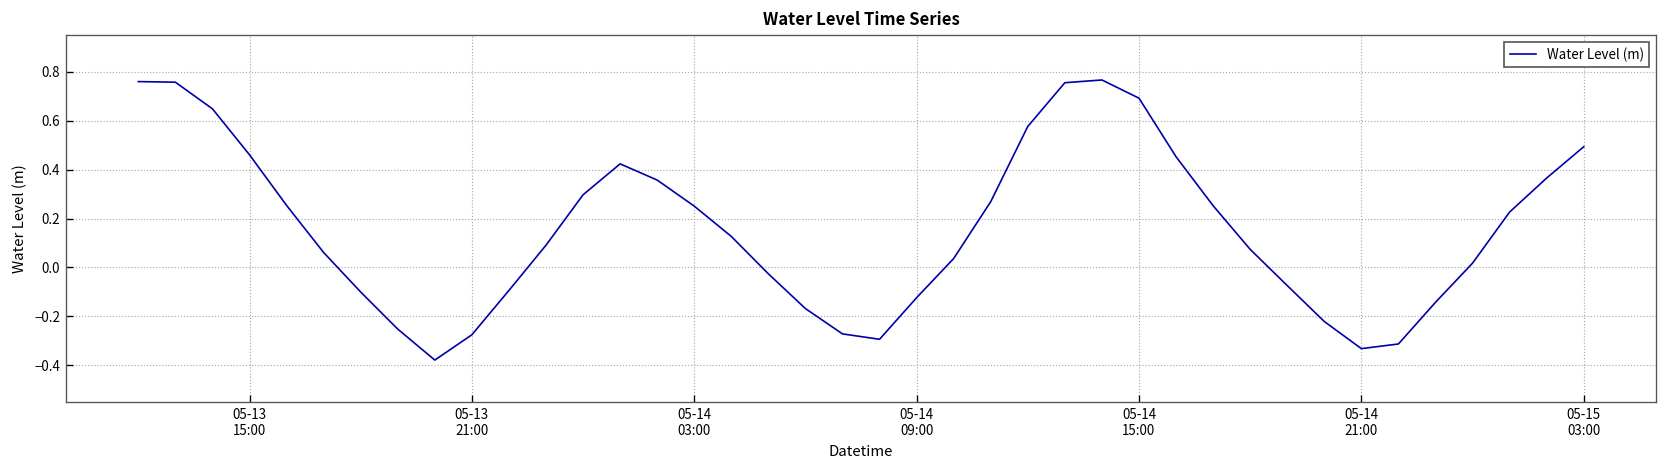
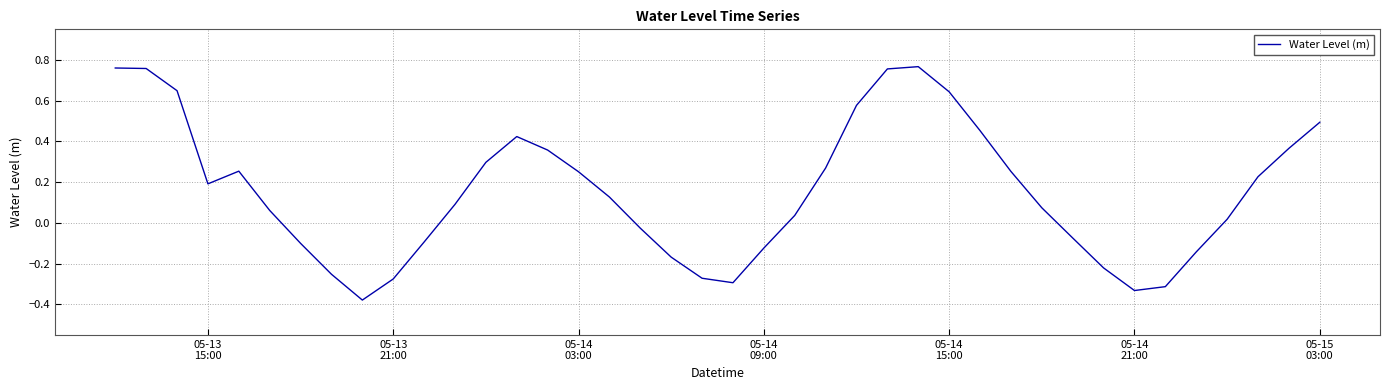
  {
-   "05-13 15:00": 0.46,
+   "05-13 15:00": 0.19,
    "05-13 21:00": -0.28,
    "05-14 03:00": 0.25,
    "05-14 09:00": -0.12,
-   "05-14 15:00": 0.69,
+   "05-14 15:00": 0.64,
    "05-14 21:00": -0.33,
    "05-15 03:00": 0.49
  }
